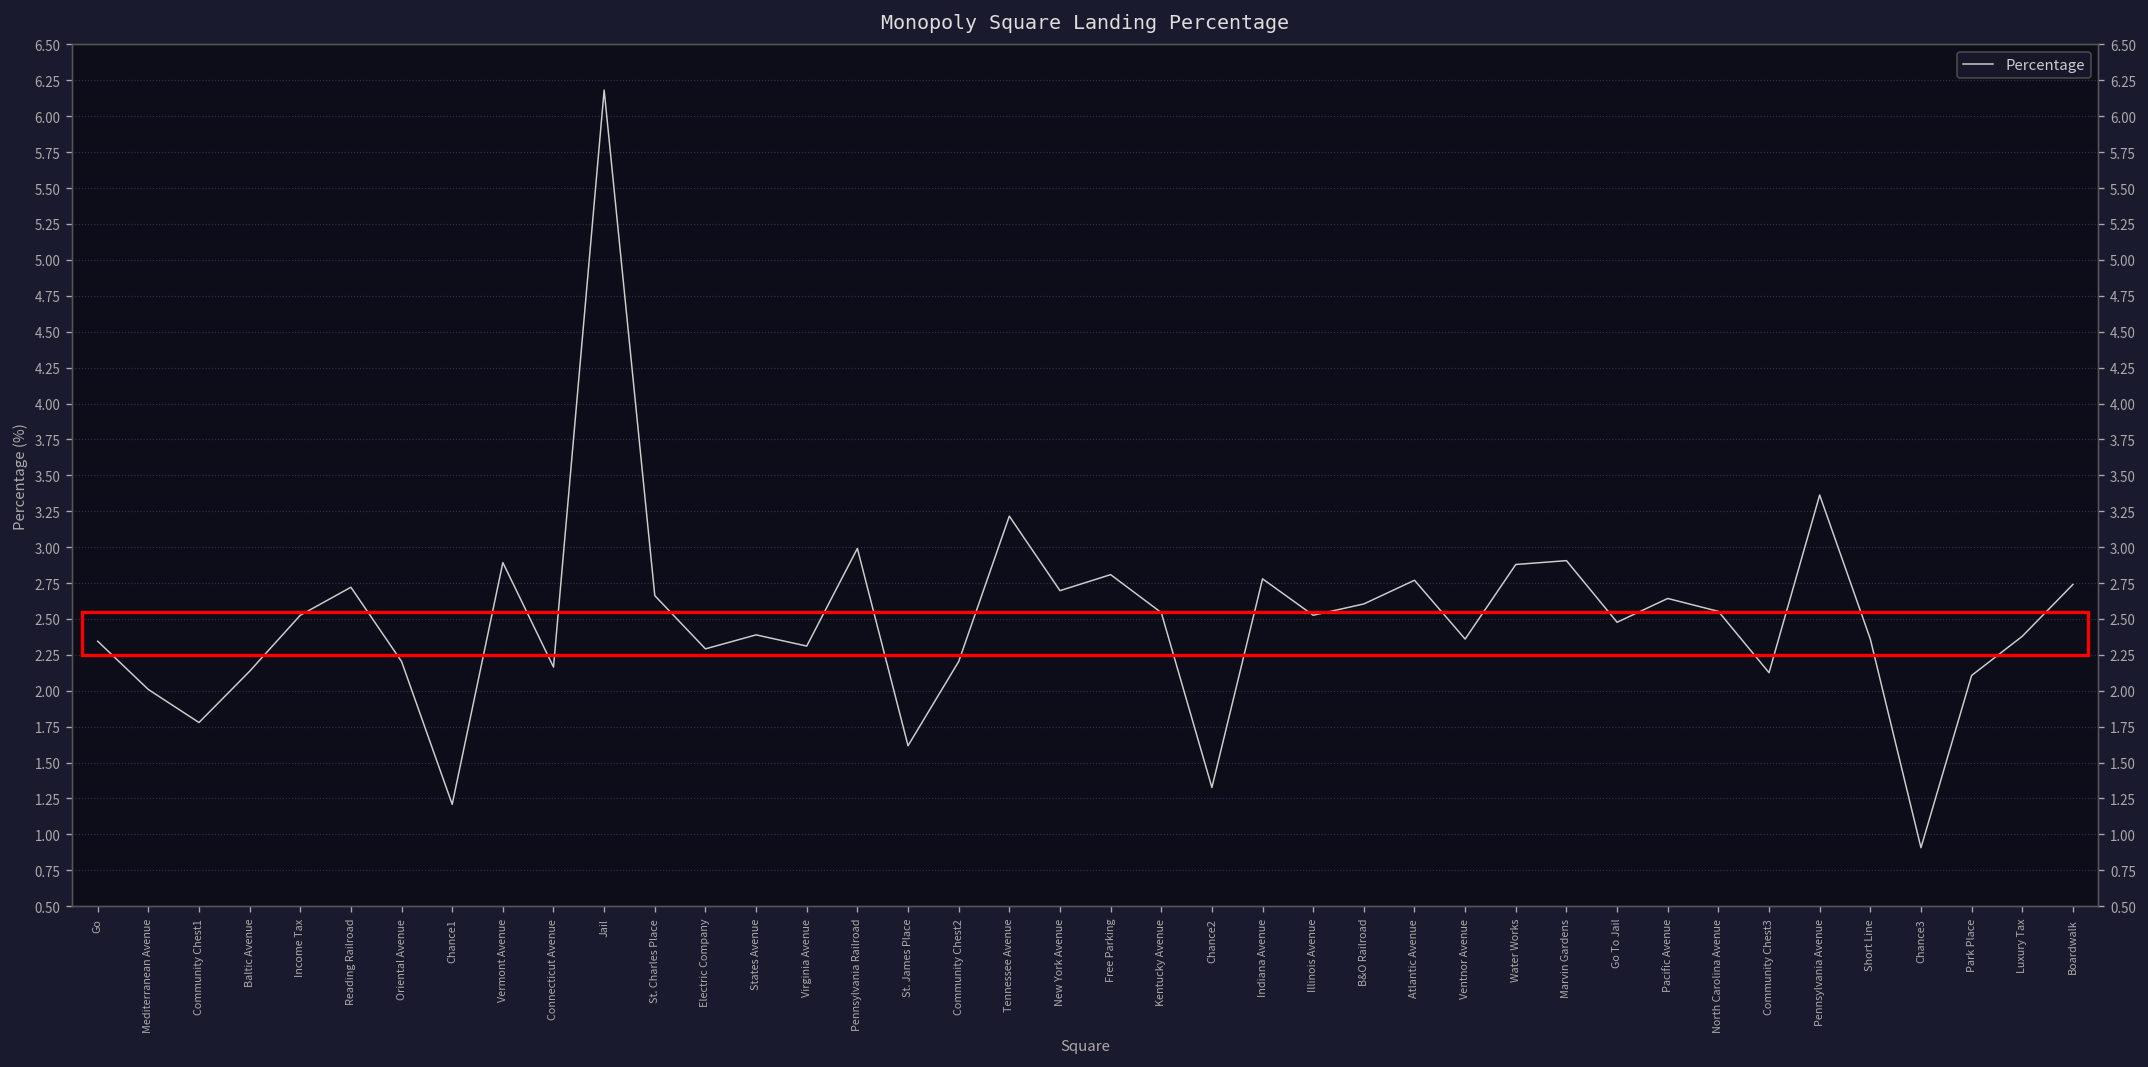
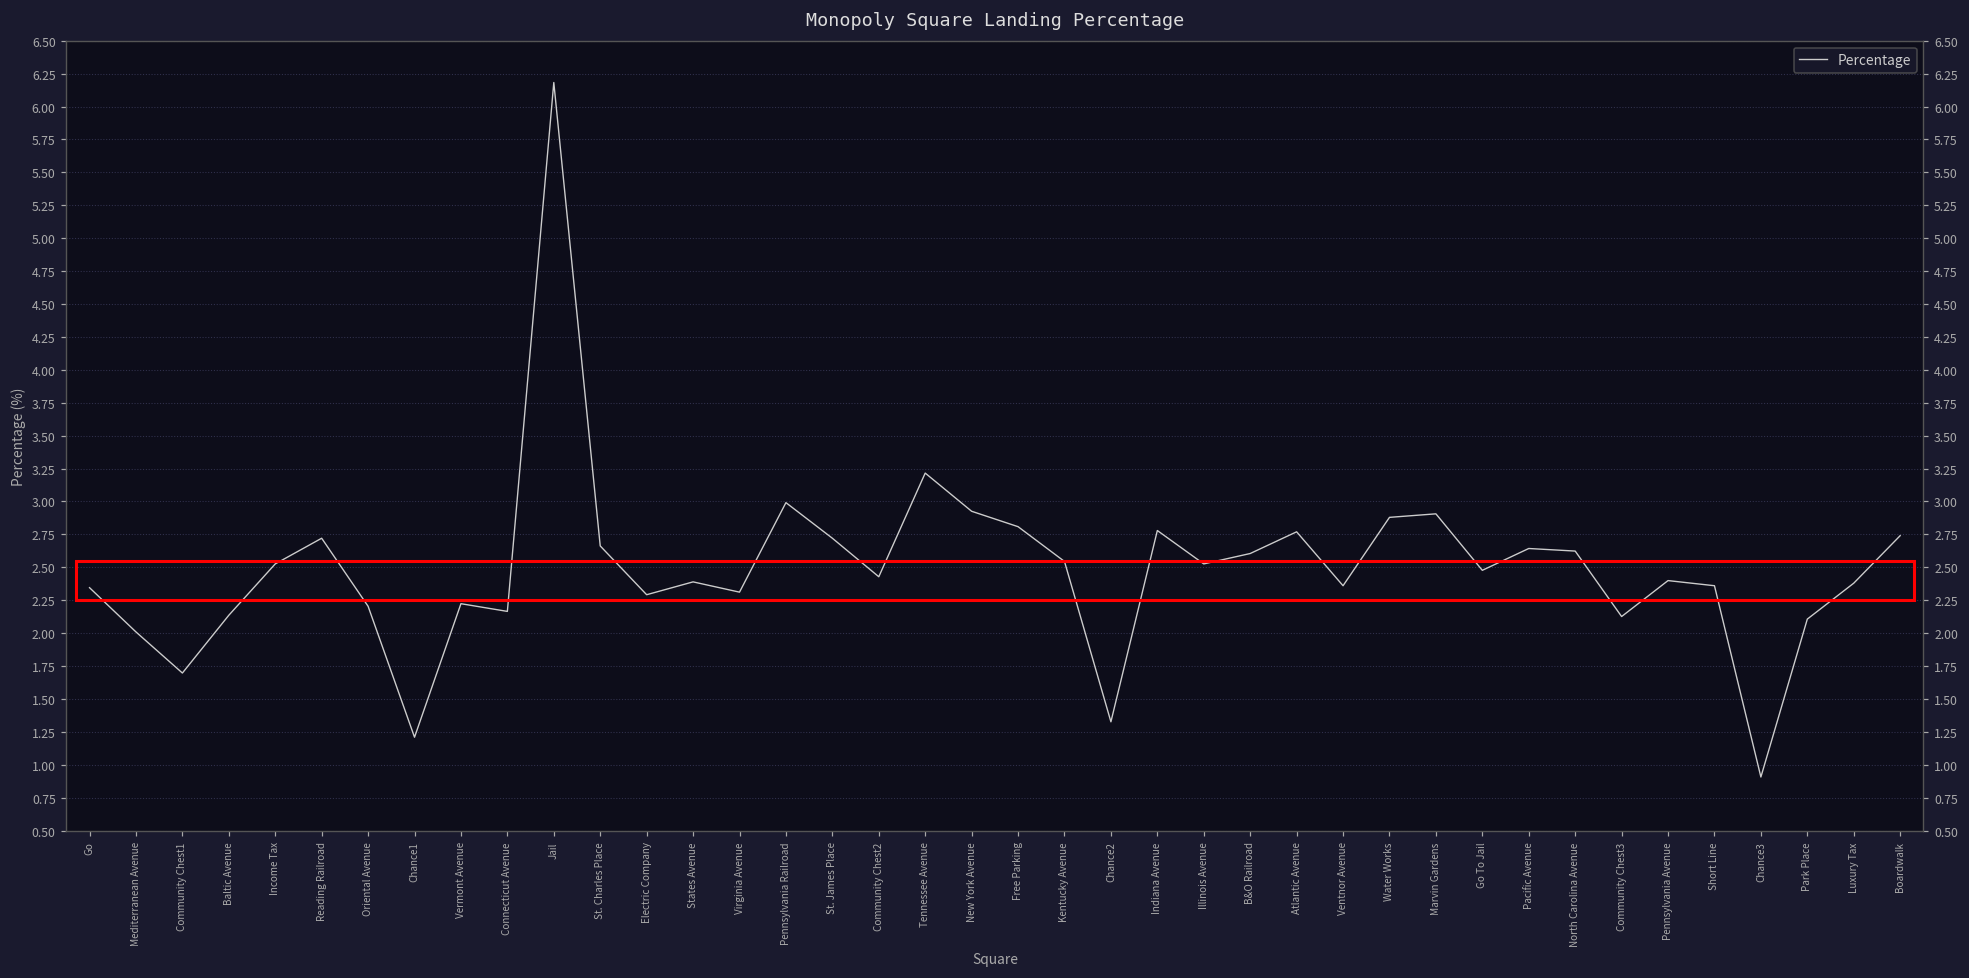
  {
    "Go": 2.34,
    "Mediterranean Avenue": 2.01,
-   "Community Chest1": 1.78,
+   "Community Chest1": 1.70,
    "Baltic Avenue": 2.14,
    "Income Tax": 2.53,
    "Reading Railroad": 2.72,
    "Oriental Avenue": 2.20,
    "Chance1": 1.21,
-   "Vermont Avenue": 2.89,
+   "Vermont Avenue": 2.22,
    "Connecticut Avenue": 2.16,
    "Jail": 6.18,
    "St. Charles Place": 2.66,
    "Electric Company": 2.29,
    "States Avenue": 2.39,
    "Virginia Avenue": 2.31,
    "Pennsylvania Railroad": 2.99,
-   "St. James Place": 1.62,
-   "Community Chest2": 2.20,
+   "St. James Place": 2.72,
+   "Community Chest2": 2.43,
    "Tennessee Avenue": 3.22,
-   "New York Avenue": 2.70,
+   "New York Avenue": 2.93,
    "Free Parking": 2.81,
    "Kentucky Avenue": 2.54,
    "Chance2": 1.33,
    "Indiana Avenue": 2.78,
    "Illinois Avenue": 2.53,
    "B&O Railroad": 2.60,
    "Atlantic Avenue": 2.77,
    "Ventnor Avenue": 2.36,
    "Water Works": 2.88,
    "Marvin Gardens": 2.91,
    "Go To Jail": 2.48,
    "Pacific Avenue": 2.64,
-   "North Carolina Avenue": 2.55,
+   "North Carolina Avenue": 2.62,
    "Community Chest3": 2.13,
-   "Pennsylvania Avenue": 3.36,
+   "Pennsylvania Avenue": 2.40,
    "Short Line": 2.36,
    "Chance3": 0.91,
    "Park Place": 2.11,
    "Luxury Tax": 2.38,
    "Boardwalk": 2.74
  }
